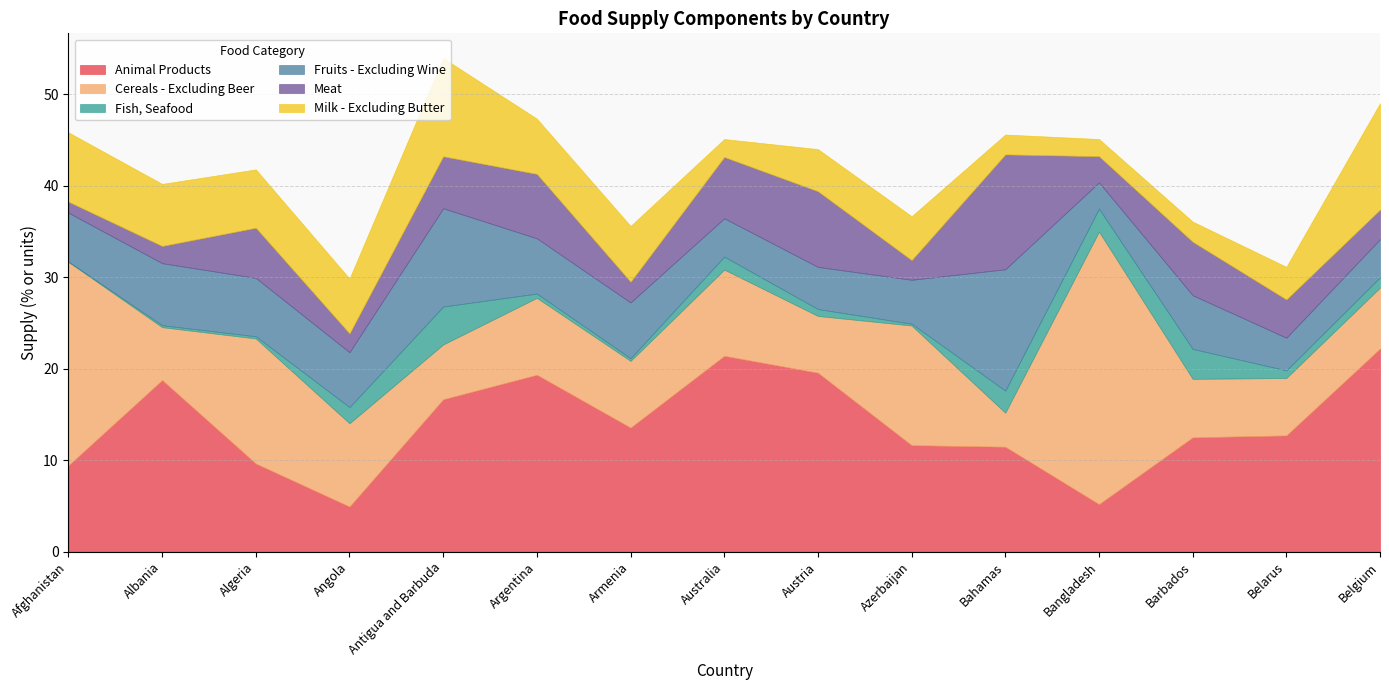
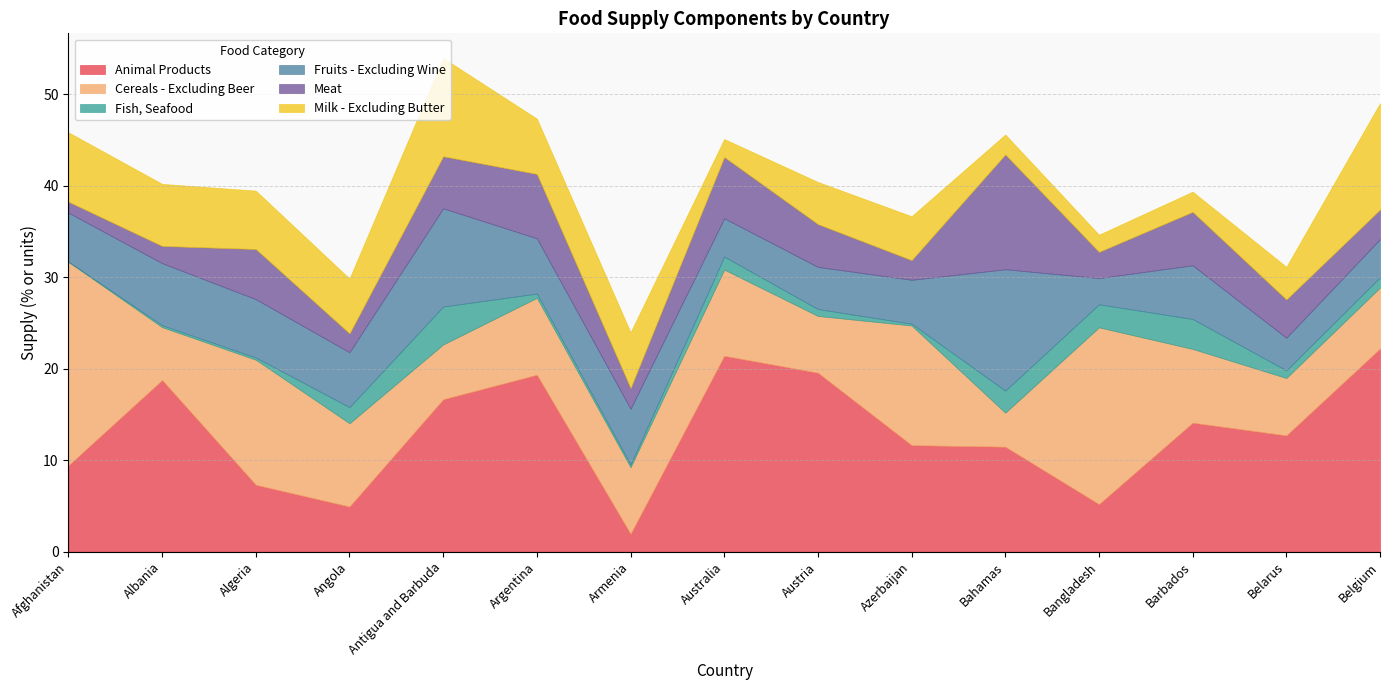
  {
    "Animal Products": {
      "Afghanistan": 9,
      "Albania": 19,
-     "Algeria": 10,
+     "Algeria": 7,
      "Angola": 5,
      "Antigua and Barbuda": 17,
      "Argentina": 19,
-     "Armenia": 14,
+     "Armenia": 2,
      "Australia": 21,
      "Austria": 20,
      "Azerbaijan": 12,
      "Bahamas": 11,
      "Bangladesh": 5,
-     "Barbados": 12,
+     "Barbados": 14,
      "Belarus": 13,
      "Belgium": 22
    },
    "Cereals - Excluding Beer": {
      "Angola": 9,
      "Antigua and Barbuda": 6,
      "Argentina": 8,
      "Armenia": 7,
      "Australia": 9,
      "Austria": 6,
      "Bahamas": 4,
-     "Bangladesh": 30,
-     "Barbados": 6,
+     "Bangladesh": 19,
+     "Barbados": 8,
      "Belarus": 6,
      "Belgium": 7
    },
    "Meat": {
      "Afghanistan": 1,
      "Albania": 2,
      "Algeria": 5,
      "Angola": 2,
      "Antigua and Barbuda": 6,
      "Argentina": 7,
      "Armenia": 2,
      "Australia": 7,
-     "Austria": 8,
+     "Austria": 5,
      "Azerbaijan": 2,
      "Bahamas": 13,
      "Bangladesh": 3,
      "Barbados": 6,
      "Belarus": 4,
      "Belgium": 3
    },
    "Milk - Excluding Butter": {
      "Afghanistan": 8,
      "Albania": 7,
      "Algeria": 6,
      "Angola": 6,
      "Argentina": 6,
      "Armenia": 6,
      "Australia": 2,
      "Austria": 5,
      "Azerbaijan": 5,
      "Bahamas": 2,
      "Bangladesh": 2,
      "Barbados": 2,
      "Belarus": 4,
      "Belgium": 12
    }
  }
